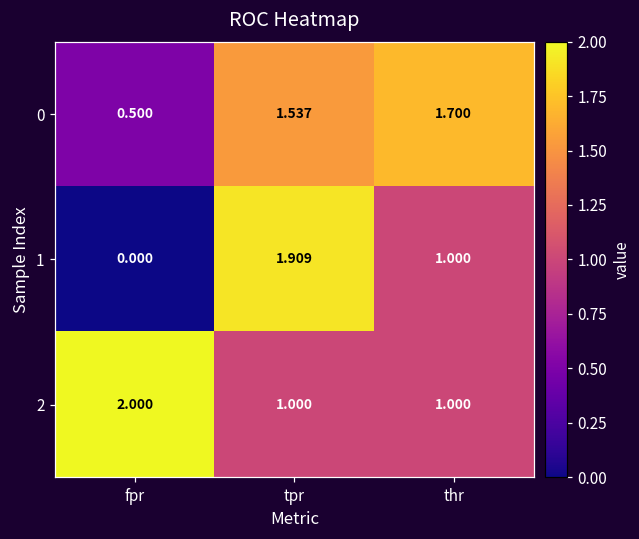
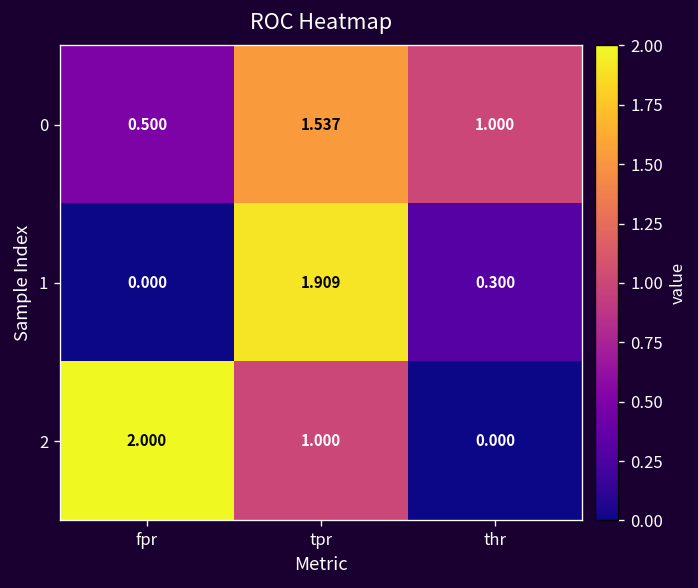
  {
    "0": {
      "fpr": 0.500,
      "tpr": 1.537,
-     "thr": 1.700
+     "thr": 1.000
    },
    "1": {
      "fpr": 0.000,
      "tpr": 1.909,
-     "thr": 1.000
+     "thr": 0.300
    },
    "2": {
      "fpr": 2.000,
      "tpr": 1.000,
-     "thr": 1.000
+     "thr": 0.000
    }
  }
